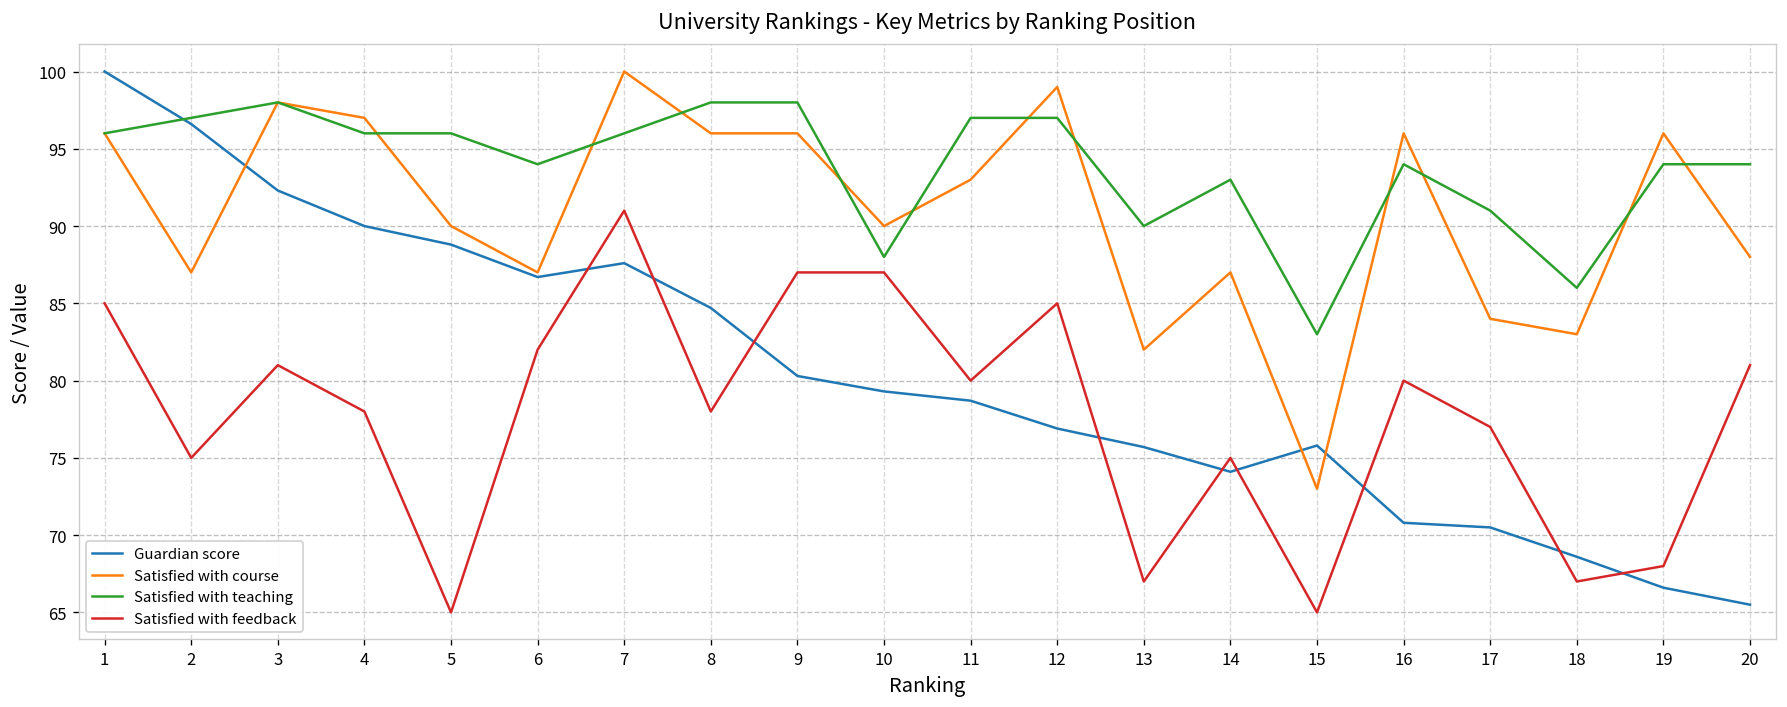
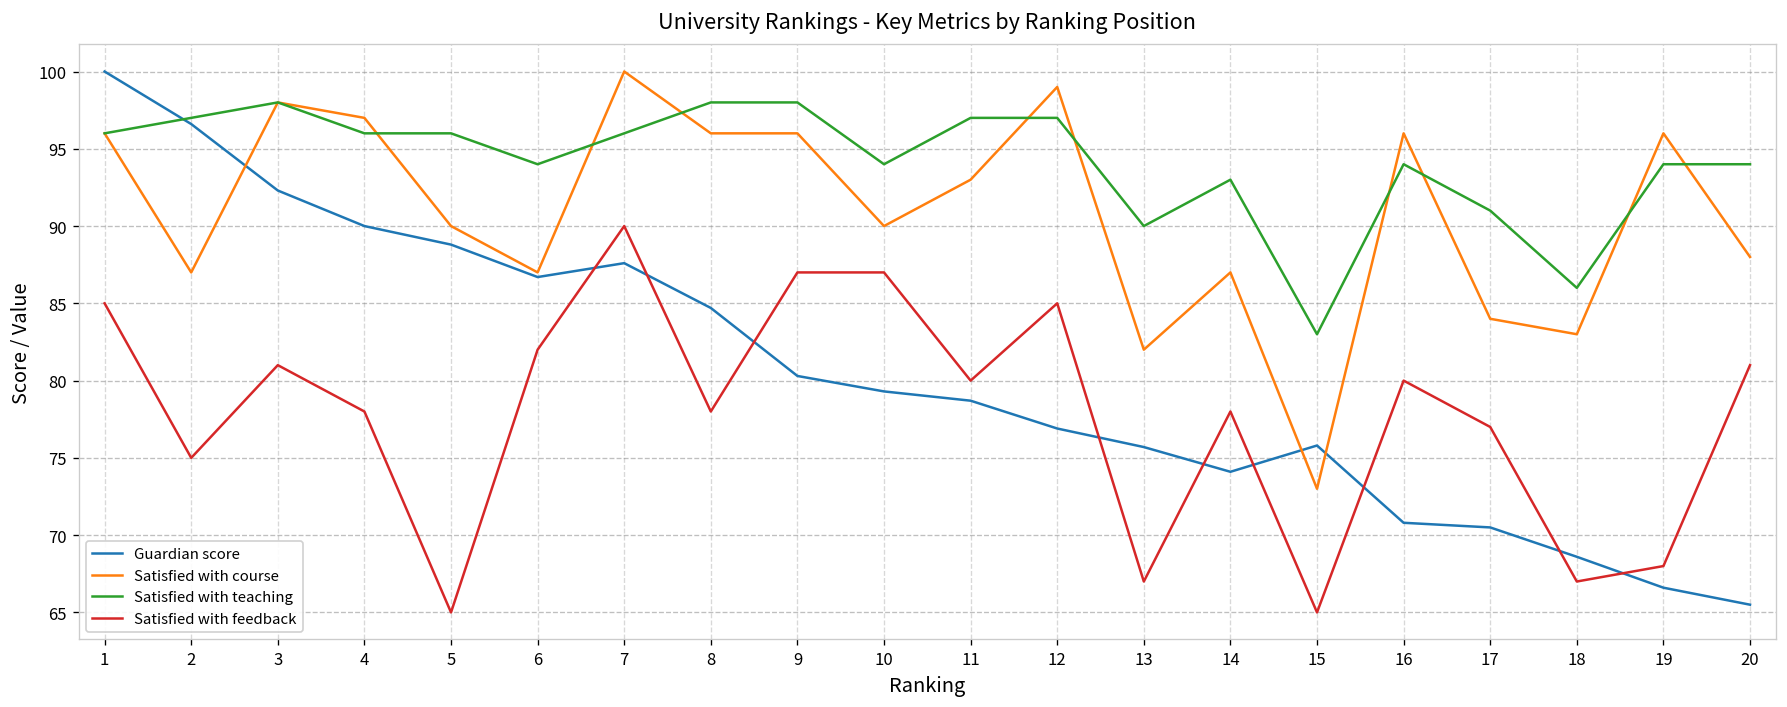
  {
    "Guardian score": {
      "1": 100,
      "2": 96.6,
      "3": 92.3,
      "4": 90,
      "5": 88.8,
      "6": 86.7,
      "7": 87.6,
      "8": 84.7,
      "9": 80.3,
      "10": 79.3,
      "11": 78.7,
      "12": 77,
      "13": 75.7,
      "14": 74,
      "15": 75.8,
      "16": 70.8,
      "17": 70.5,
      "18": 68.6,
      "19": 66.6,
      "20": 65.5
    },
    "Satisfied with course": {
      "2": 87,
      "4": 97,
      "5": 90,
      "6": 87,
      "7": 100,
      "8": 96,
      "9": 96,
      "10": 90,
      "11": 93,
      "12": 99,
      "13": 82,
      "14": 87,
      "15": 73,
      "16": 96,
      "17": 84,
      "18": 83,
      "19": 96,
      "20": 88
    },
    "Satisfied with teaching": {
      "2": 97,
      "4": 96,
      "5": 96,
      "6": 94,
      "7": 96,
      "8": 98,
      "9": 98,
-     "10": 88,
+     "10": 94,
      "11": 97,
      "12": 97,
      "13": 90,
      "14": 93,
      "15": 83,
      "16": 94,
      "17": 91,
      "18": 86,
      "19": 94,
      "20": 94
    },
    "Satisfied with feedback": {
      "1": 85,
      "2": 75,
      "3": 81,
      "4": 78,
      "5": 65,
      "6": 82,
-     "7": 91,
+     "7": 90,
      "8": 78,
      "9": 87,
      "10": 87,
      "11": 80,
      "12": 85,
      "13": 67,
-     "14": 75,
+     "14": 78,
      "15": 65,
      "16": 80,
      "17": 77,
      "18": 67,
      "19": 68,
      "20": 81
    }
  }
